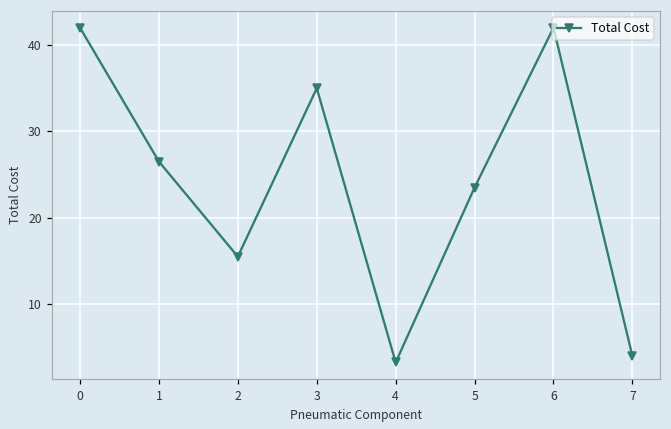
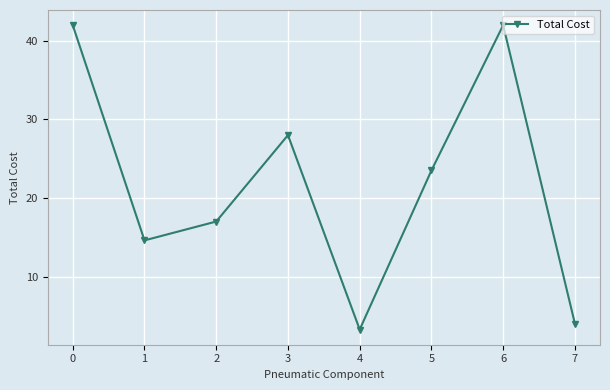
  {
    "0": 42,
-   "1": 27,
-   "2": 16,
-   "3": 35,
+   "1": 15,
+   "2": 17,
+   "3": 28,
    "4": 3,
    "5": 24,
    "7": 4
  }
